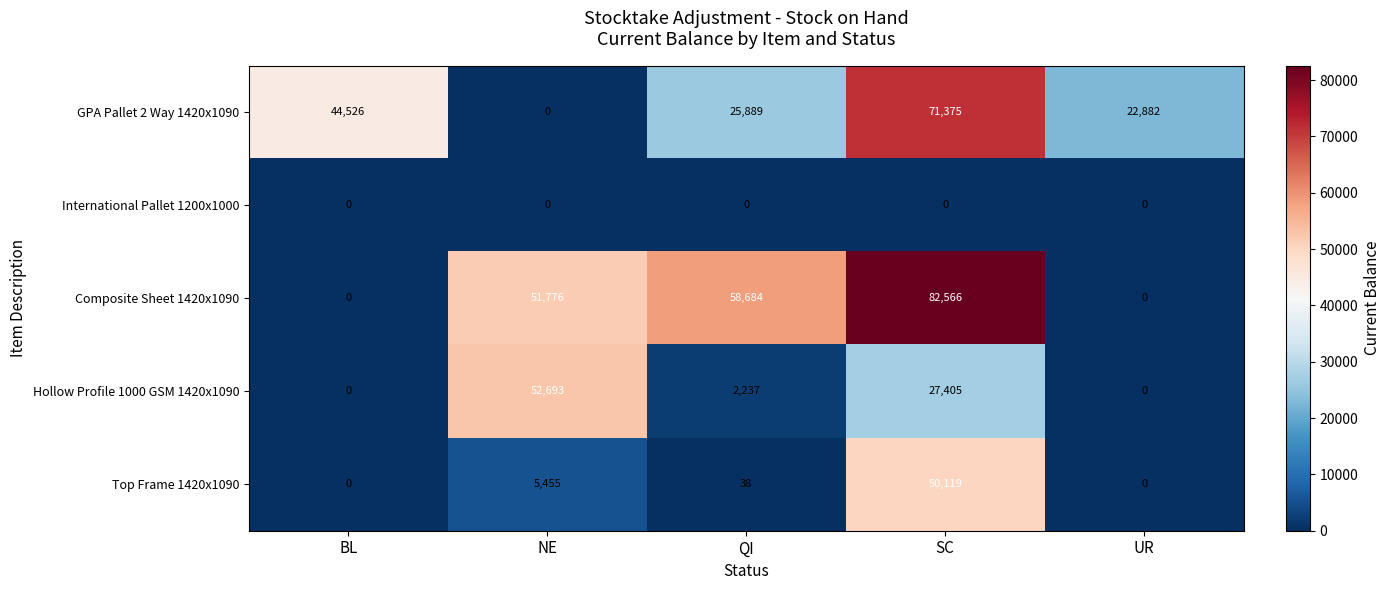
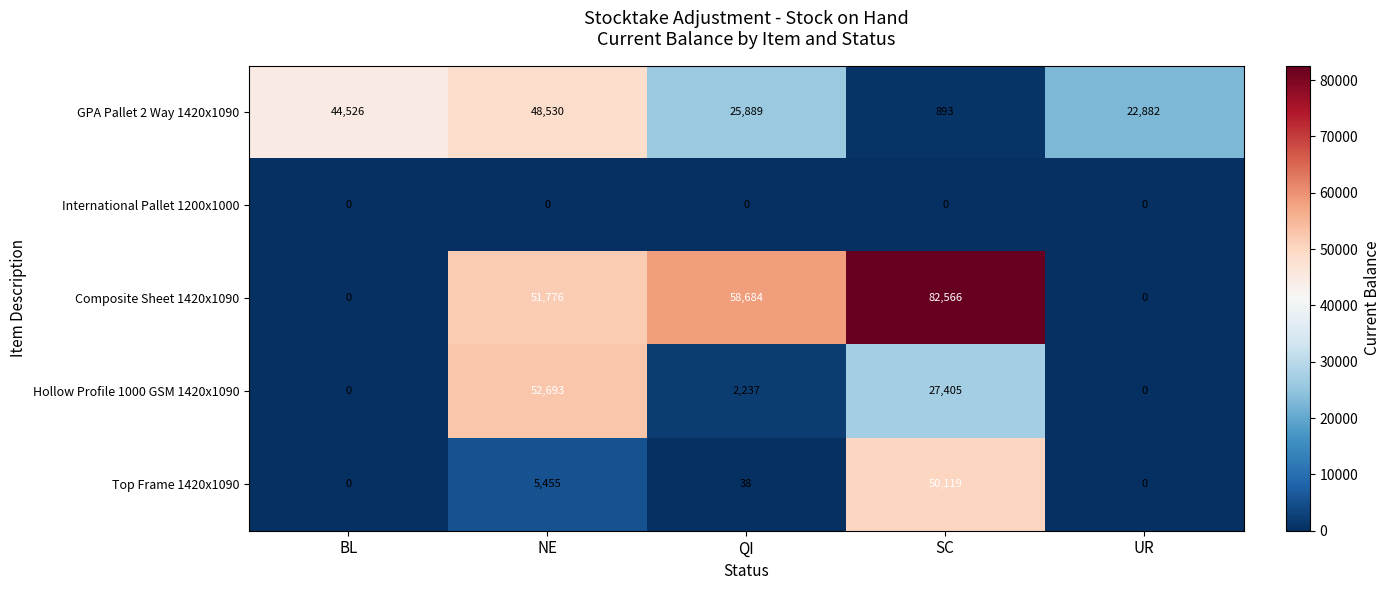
  {
    "GPA Pallet 2 Way 1420x1090": {
      "BL": "44,526",
-     "NE": "0",
+     "NE": "48,530",
      "QI": "25,889",
-     "SC": "71,375",
+     "SC": "893",
      "UR": "22,882"
    },
    "International Pallet 1200x1000": {
      "BL": "0",
      "NE": "0",
      "QI": "0",
      "SC": "0",
      "UR": "0"
    },
    "Composite Sheet 1420x1090": {
      "BL": "0",
      "NE": "51,776",
      "QI": "58,684",
      "SC": "82,566",
      "UR": "0"
    },
    "Hollow Profile 1000 GSM 1420x1090": {
      "BL": "0",
      "NE": "52,693",
      "QI": "2,237",
      "SC": "27,405",
      "UR": "0"
    },
    "Top Frame 1420x1090": {
      "BL": "0",
      "NE": "5,455",
      "QI": "38",
      "SC": "50,119",
      "UR": "0"
    }
  }
